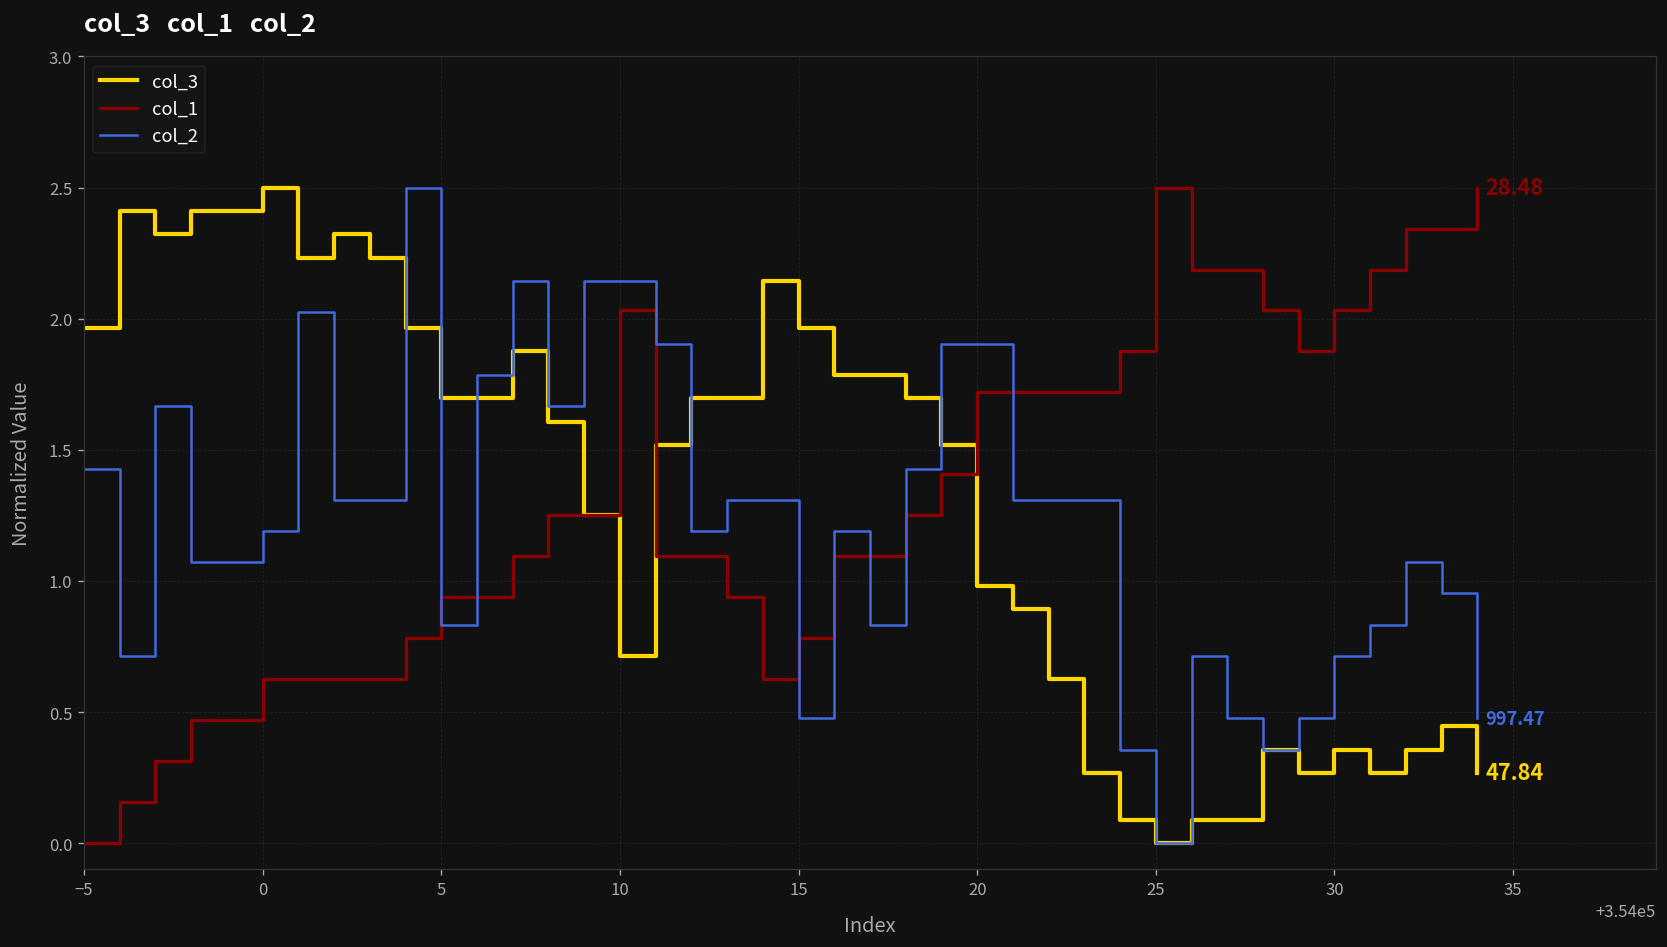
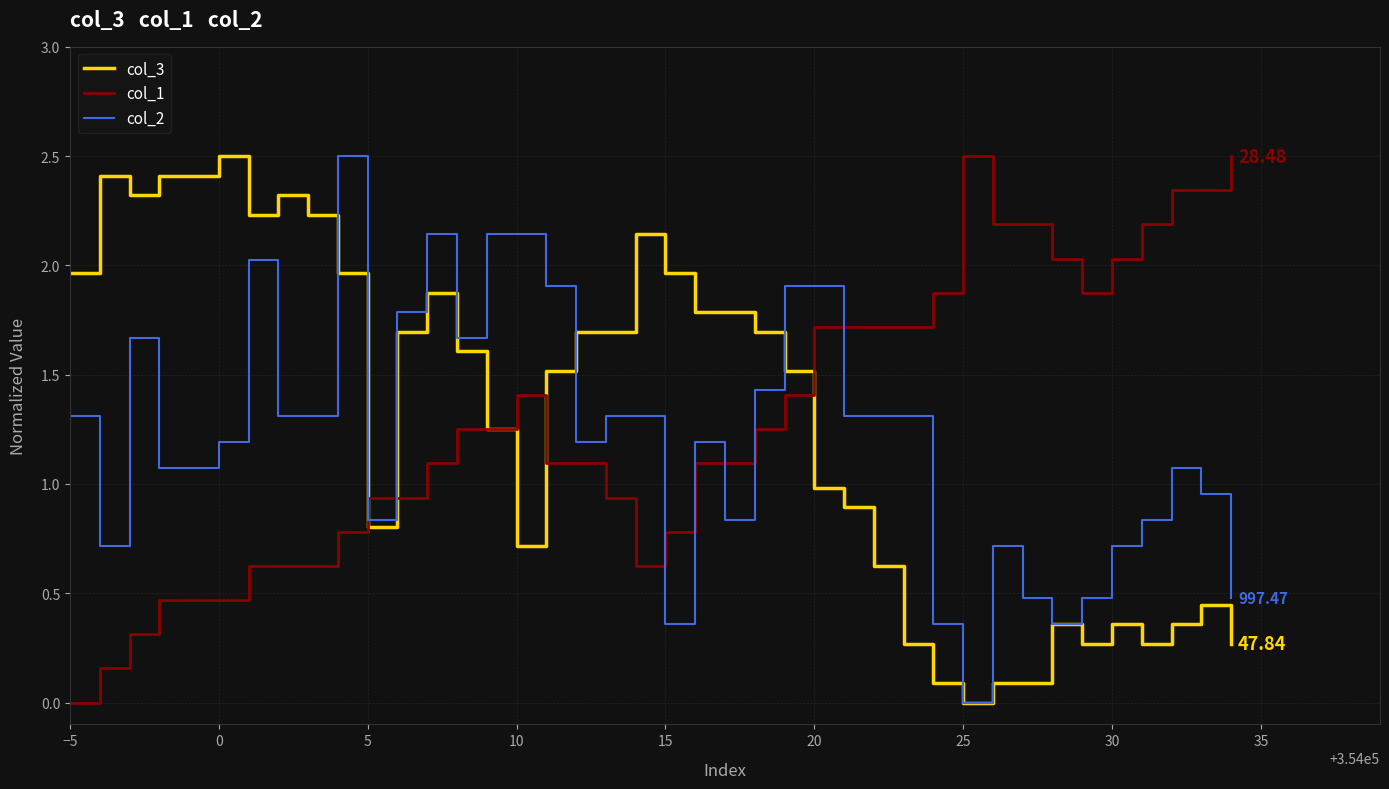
  {
    "col_3": {
      "−5": 1.96,
      "0": 2.50,
-     "5": 1.70,
+     "5": 0.80,
      "10": 0.71,
      "15": 1.96,
      "20": 0.98,
      "30": 0.36
    },
    "col_1": {
      "−5": 0.00,
-     "0": 0.62,
+     "0": 0.47,
      "5": 0.94,
-     "10": 2.03,
+     "10": 1.41,
      "15": 0.78,
      "20": 1.72,
      "25": 2.50,
      "30": 2.03
    },
    "col_2": {
-     "−5": 1.43,
+     "−5": 1.31,
      "0": 1.19,
      "5": 0.83,
      "10": 2.14,
-     "15": 0.48,
+     "15": 0.36,
      "20": 1.90,
      "30": 0.71
    }
  }
